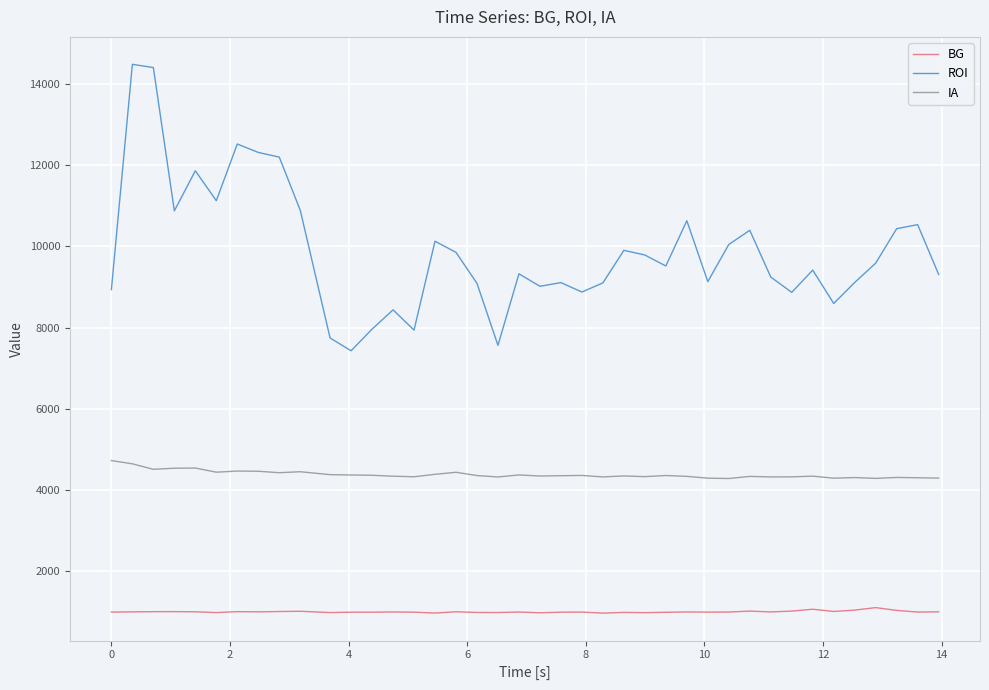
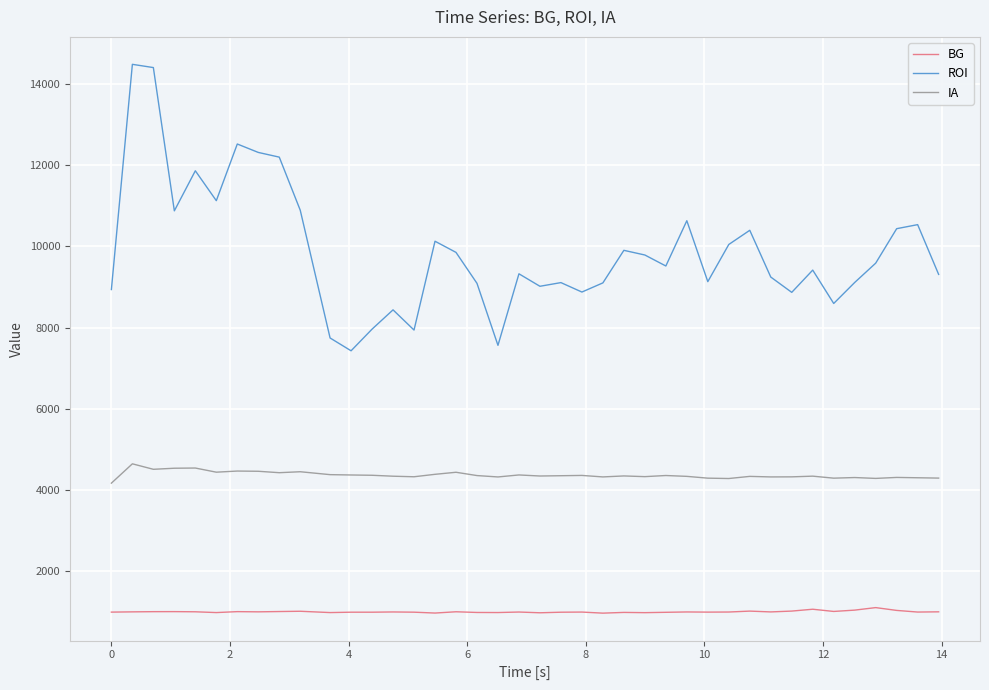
  {
    "BG": {
      "0": 1000
    },
    "ROI": {
      "0": 8900
    },
    "IA": {
-     "0": 4700
+     "0": 4200
    }
  }
